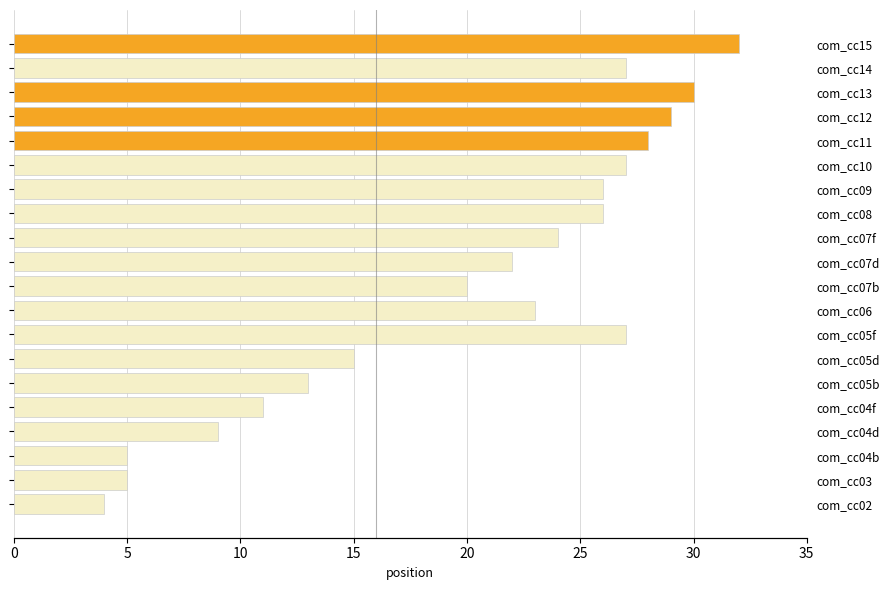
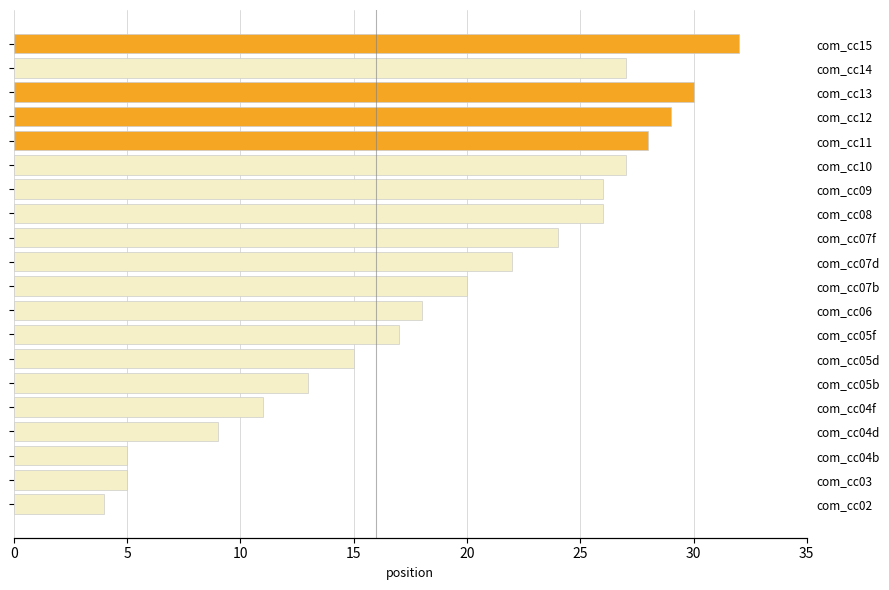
  {
    "com_cc15": 32,
    "com_cc14": 27,
    "com_cc13": 30,
    "com_cc12": 29,
    "com_cc11": 28,
    "com_cc10": 27,
    "com_cc09": 26,
    "com_cc08": 26,
    "com_cc07f": 24,
    "com_cc07d": 22,
    "com_cc07b": 20,
-   "com_cc06": 23,
-   "com_cc05f": 27,
+   "com_cc06": 18,
+   "com_cc05f": 17,
    "com_cc05d": 15,
    "com_cc05b": 13,
    "com_cc04f": 11,
    "com_cc04d": 9,
    "com_cc04b": 5,
    "com_cc03": 5,
    "com_cc02": 4
  }
